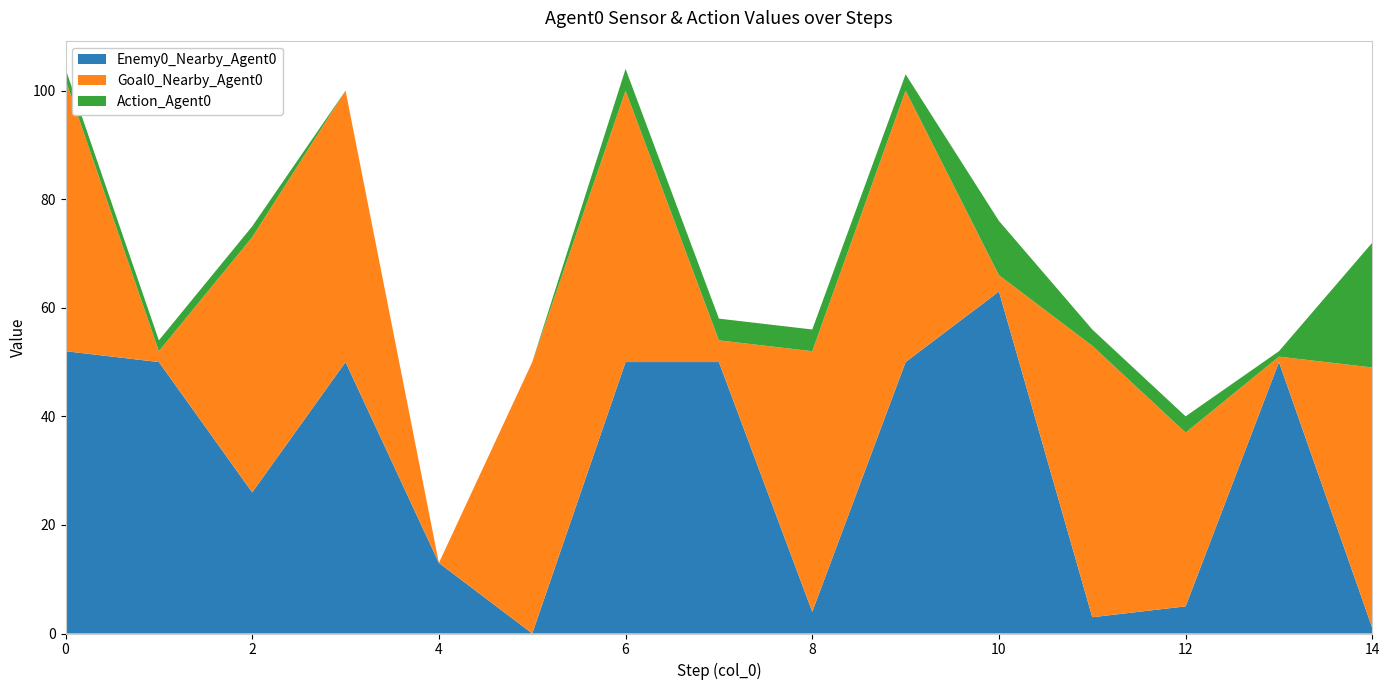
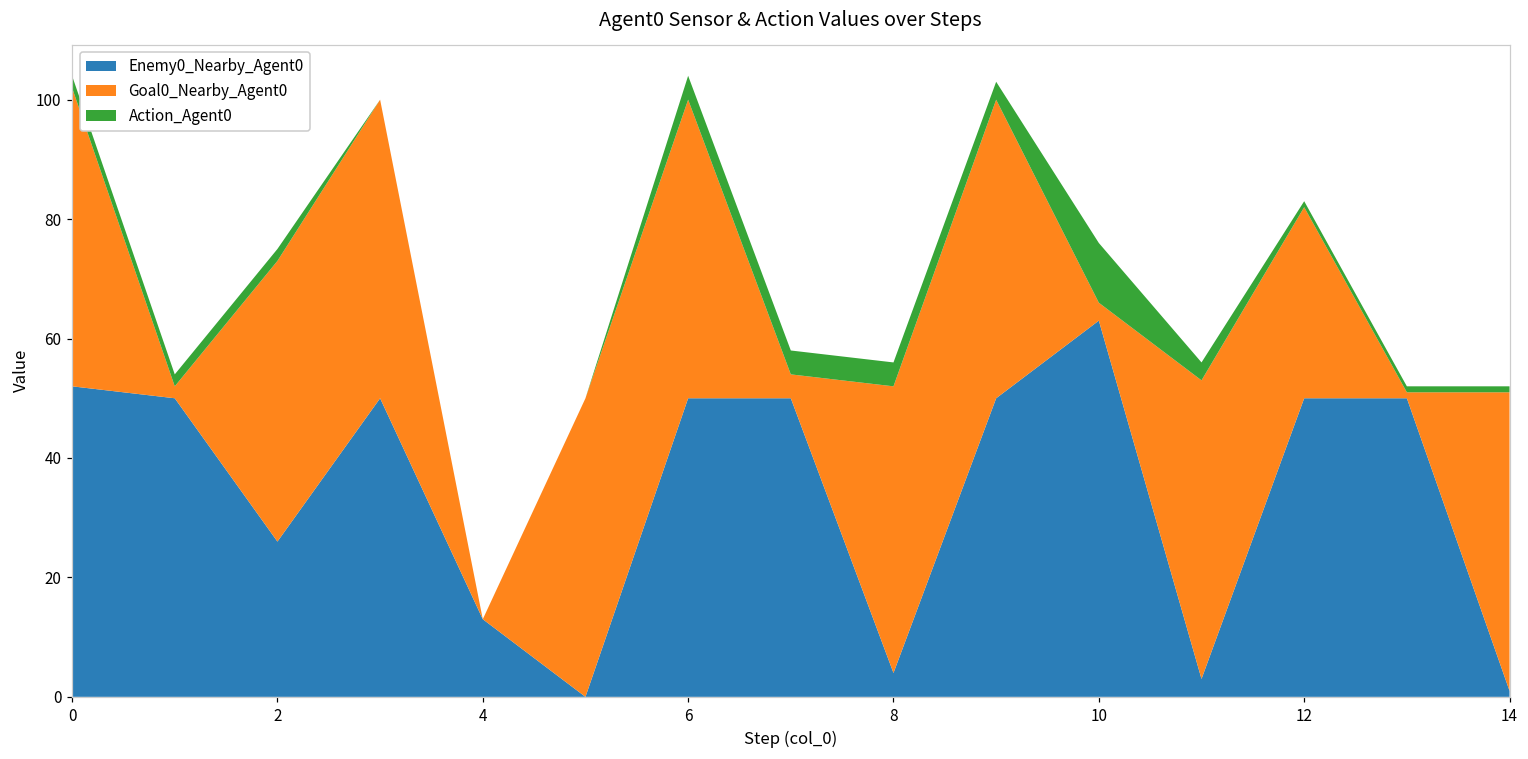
  {
    "Enemy0_Nearby_Agent0": {
      "0": 52,
      "2": 26,
      "6": 50,
      "8": 4,
      "10": 63,
-     "12": 5,
+     "12": 50,
      "14": 1
    },
    "Goal0_Nearby_Agent0": {
      "0": 50,
      "2": 47,
      "6": 50,
      "8": 48,
      "10": 3,
      "12": 32,
-     "14": 48
+     "14": 50
    },
    "Action_Agent0": {
      "0": 2,
      "2": 2,
      "6": 4,
      "8": 4,
      "10": 10,
-     "12": 3,
-     "14": 23
+     "12": 1,
+     "14": 1
    }
  }
